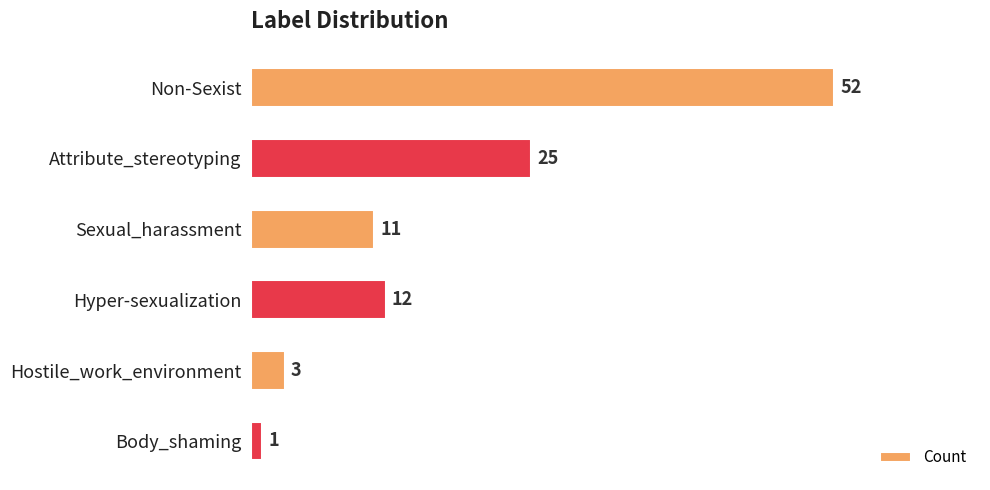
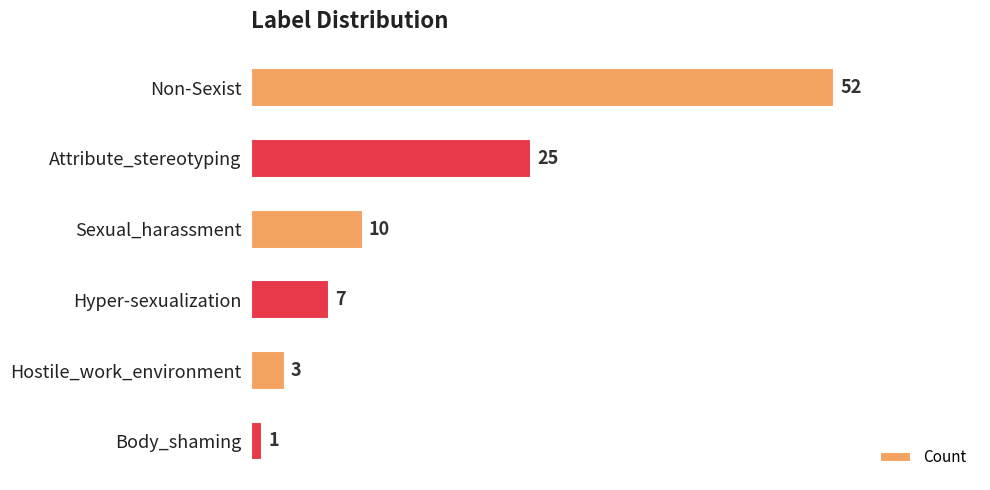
  {
    "Non-Sexist": 52,
    "Attribute_stereotyping": 25,
-   "Sexual_harassment": 11,
-   "Hyper-sexualization": 12,
+   "Sexual_harassment": 10,
+   "Hyper-sexualization": 7,
    "Hostile_work_environment": 3,
    "Body_shaming": 1
  }
